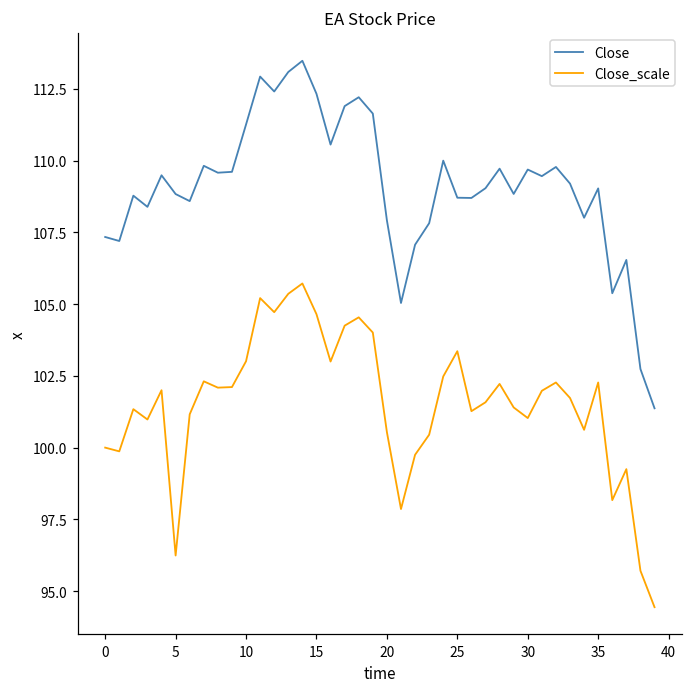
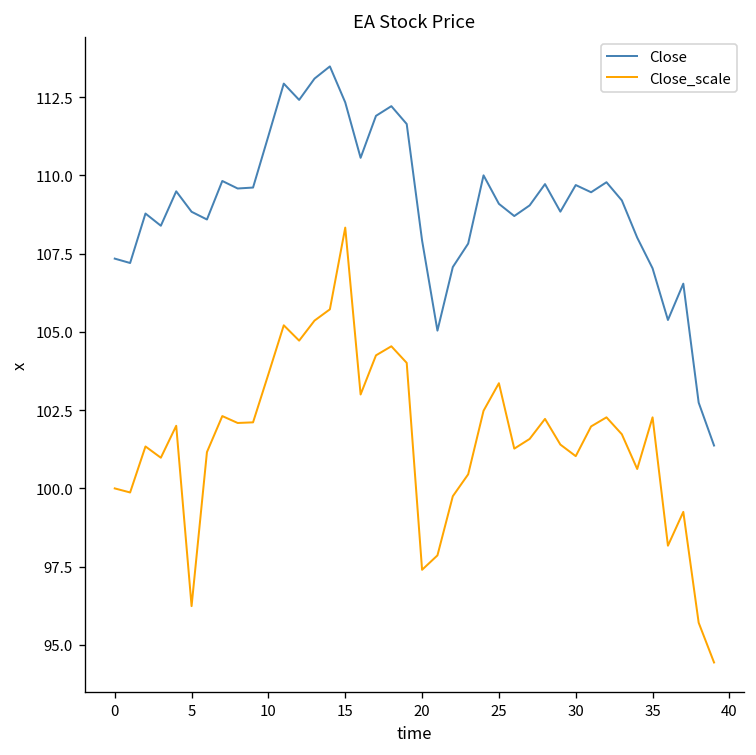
  {
    "Close": {
      "0": 107.3,
      "5": 108.8,
      "10": 111.3,
      "15": 112.3,
      "20": 107.9,
-     "25": 108.7,
+     "25": 109.1,
      "30": 109.7,
-     "35": 109.0
+     "35": 107.0
    },
    "Close_scale": {
      "0": 100.0,
      "5": 96.2,
-     "10": 103.0,
-     "15": 104.7,
-     "20": 100.5,
+     "10": 103.7,
+     "15": 108.3,
+     "20": 97.4,
      "25": 103.4,
      "30": 101.0,
      "35": 102.3
    }
  }
